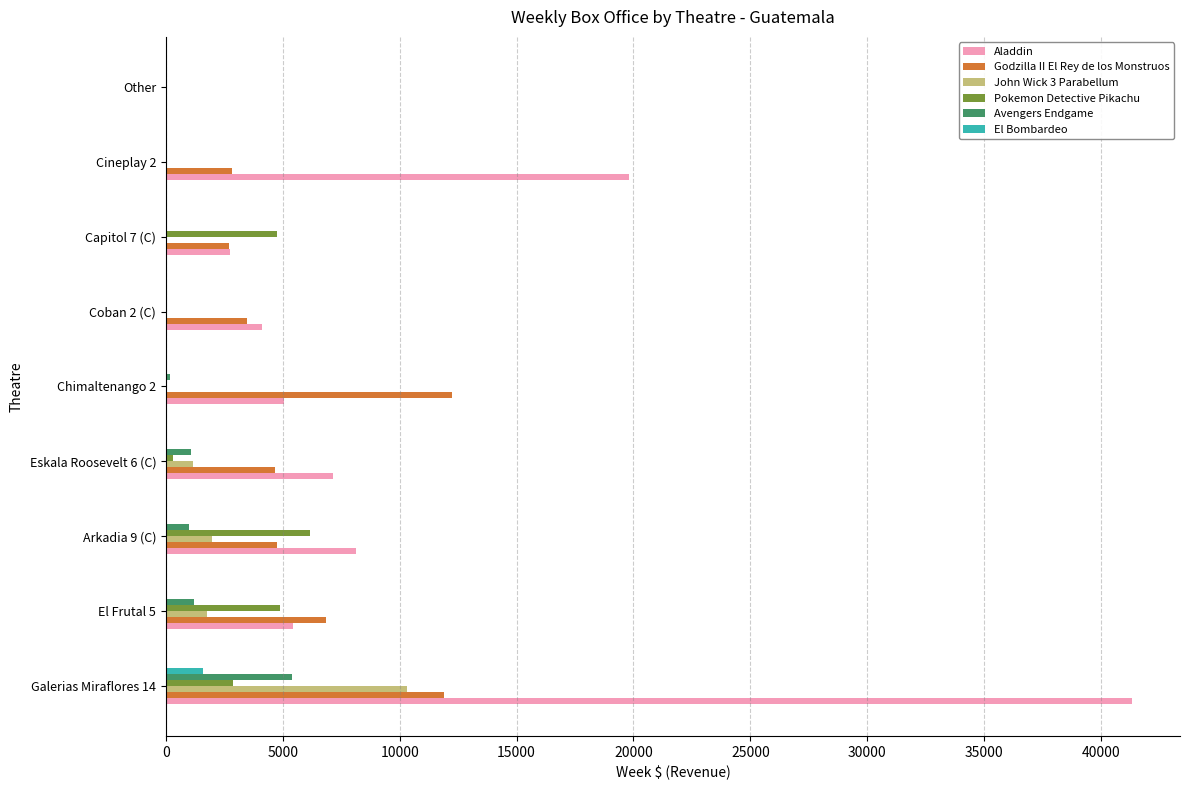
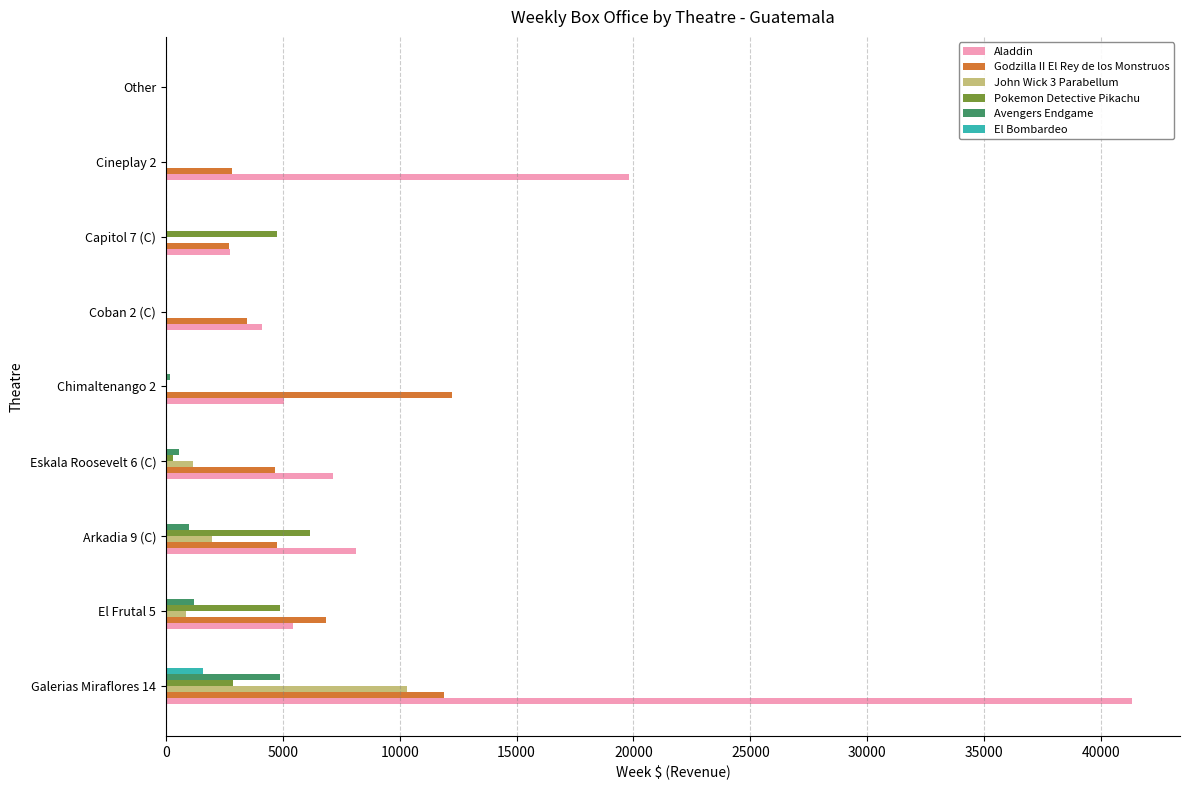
  {
    "Aladdin": {
      "Other": 0,
      "Cineplay 2": 19800,
      "Capitol 7 (C)": 2700,
      "Coban 2 (C)": 4100,
      "Chimaltenango 2": 5100,
      "Eskala Roosevelt 6 (C)": 7100,
      "Arkadia 9 (C)": 8100,
      "El Frutal 5": 5400,
      "Galerias Miraflores 14": 41300
    },
    "Godzilla II El Rey de los Monstruos": {
      "Other": 0,
      "Cineplay 2": 2800,
      "Capitol 7 (C)": 2700,
      "Coban 2 (C)": 3500,
      "Chimaltenango 2": 12300,
      "Eskala Roosevelt 6 (C)": 4700,
      "Arkadia 9 (C)": 4800,
      "El Frutal 5": 6900,
      "Galerias Miraflores 14": 11900
    },
    "John Wick 3 Parabellum": {
      "Other": 0,
      "Cineplay 2": 0,
      "Capitol 7 (C)": 0,
      "Coban 2 (C)": 0,
      "Chimaltenango 2": 0,
      "Eskala Roosevelt 6 (C)": 1200,
      "Arkadia 9 (C)": 2000,
-     "El Frutal 5": 1700,
+     "El Frutal 5": 800,
      "Galerias Miraflores 14": 10300
    },
    "Pokemon Detective Pikachu": {
      "Other": 0,
      "Cineplay 2": 0,
      "Capitol 7 (C)": 4800,
      "Coban 2 (C)": 0,
      "Chimaltenango 2": 0,
      "Eskala Roosevelt 6 (C)": 300,
      "Arkadia 9 (C)": 6200,
      "El Frutal 5": 4900,
      "Galerias Miraflores 14": 2900
    },
    "Avengers Endgame": {
      "Other": 0,
      "Cineplay 2": 0,
      "Capitol 7 (C)": 0,
      "Coban 2 (C)": 0,
      "Chimaltenango 2": 200,
-     "Eskala Roosevelt 6 (C)": 1100,
+     "Eskala Roosevelt 6 (C)": 600,
      "Arkadia 9 (C)": 1000,
      "El Frutal 5": 1200,
-     "Galerias Miraflores 14": 5400
+     "Galerias Miraflores 14": 4900
    },
    "El Bombardeo": {
      "Other": 0,
      "Cineplay 2": 0,
      "Capitol 7 (C)": 0,
      "Coban 2 (C)": 0,
      "Chimaltenango 2": 0,
      "Eskala Roosevelt 6 (C)": 0,
      "Arkadia 9 (C)": 0,
      "El Frutal 5": 0,
      "Galerias Miraflores 14": 1600
    }
  }
